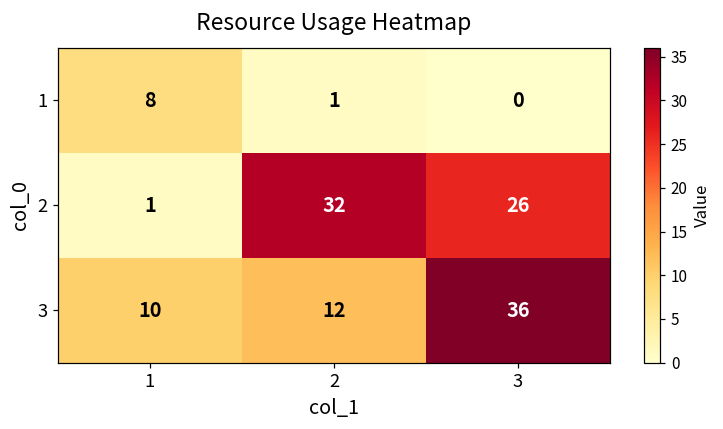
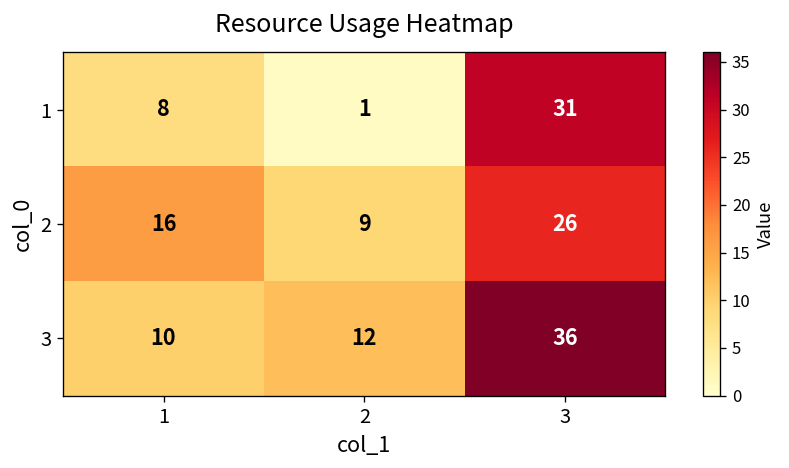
  {
    "1": {
      "1": 8,
      "2": 1,
-     "3": 0
+     "3": 31
    },
    "2": {
-     "1": 1,
-     "2": 32,
+     "1": 16,
+     "2": 9,
      "3": 26
    },
    "3": {
      "1": 10,
      "2": 12,
      "3": 36
    }
  }
